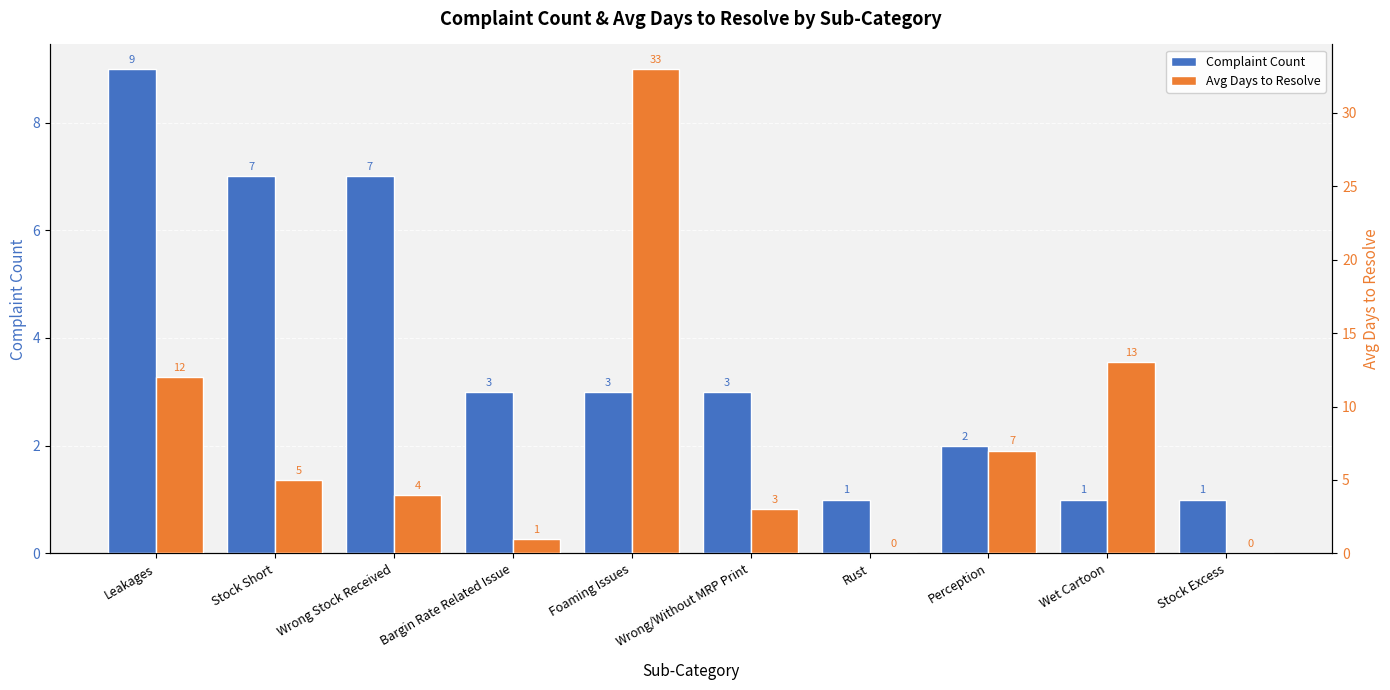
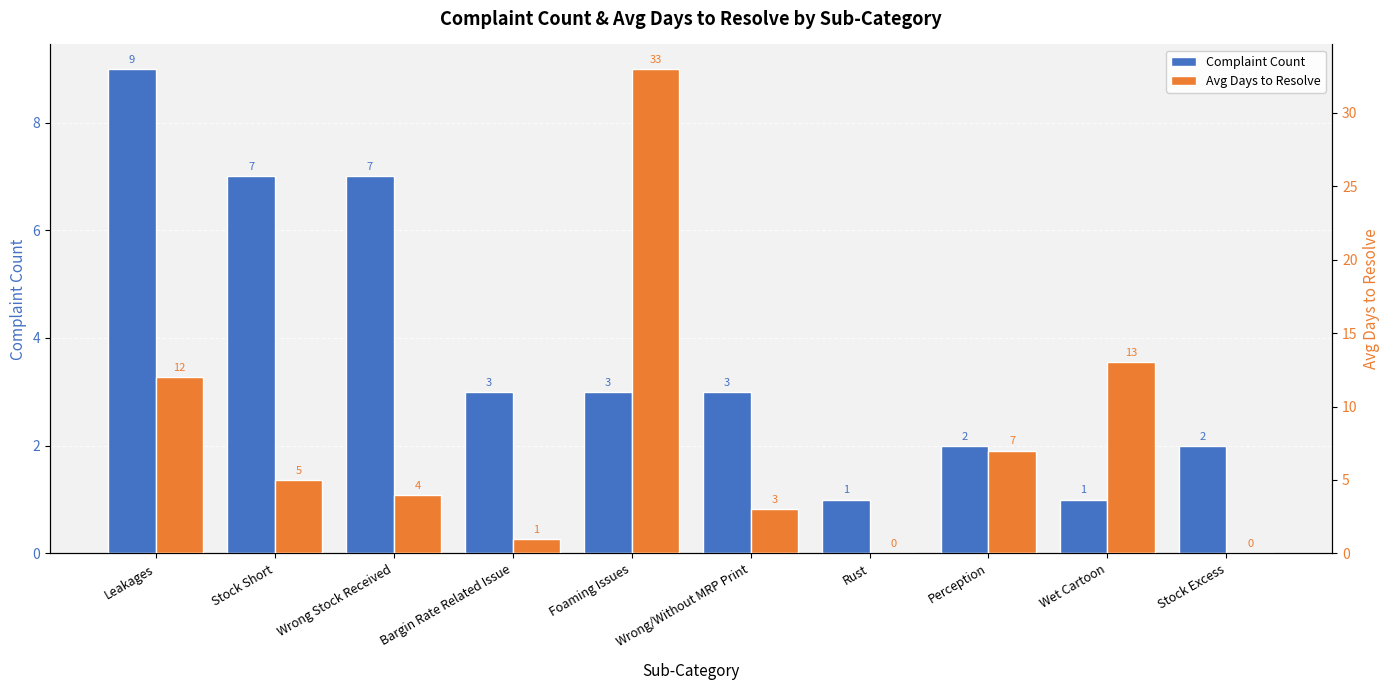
  {
    "Complaint Count": {
      "Leakages": 9,
      "Stock Short": 7,
      "Wrong Stock Received": 7,
      "Bargin Rate Related Issue": 3,
      "Foaming Issues": 3,
      "Wrong/Without MRP Print": 3,
      "Rust": 1,
      "Perception": 2,
      "Wet Cartoon": 1,
-     "Stock Excess": 1
+     "Stock Excess": 2
    },
    "Avg Days to Resolve": {
      "Leakages": 12,
      "Stock Short": 5,
      "Wrong Stock Received": 4,
      "Bargin Rate Related Issue": 1,
      "Foaming Issues": 33,
      "Wrong/Without MRP Print": 3,
      "Rust": 0,
      "Perception": 7,
      "Wet Cartoon": 13,
      "Stock Excess": 0
    }
  }
